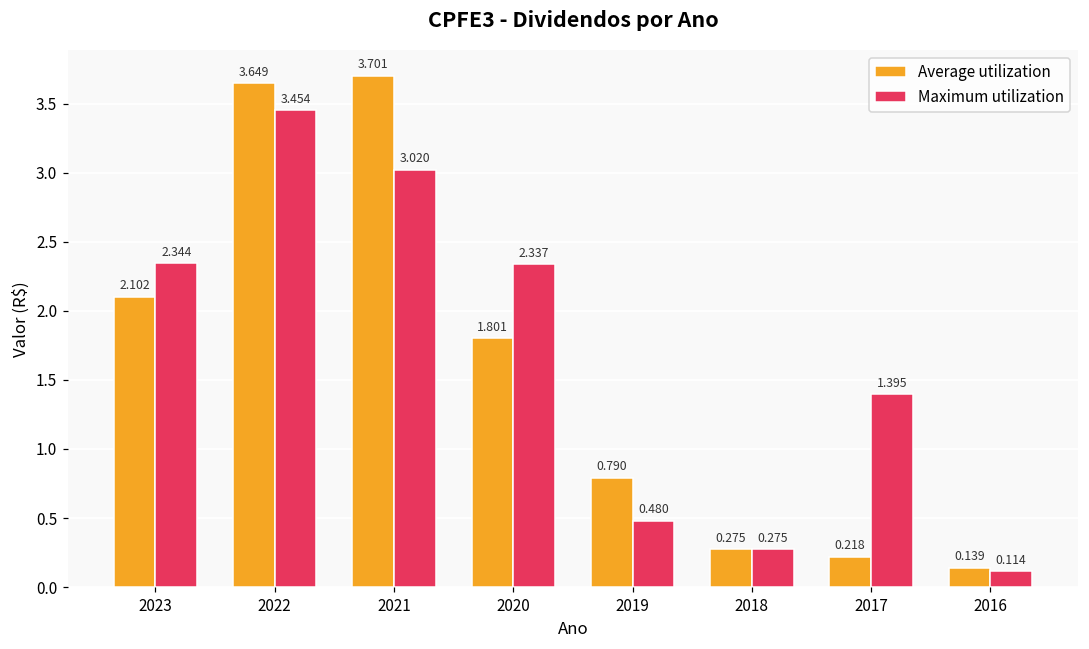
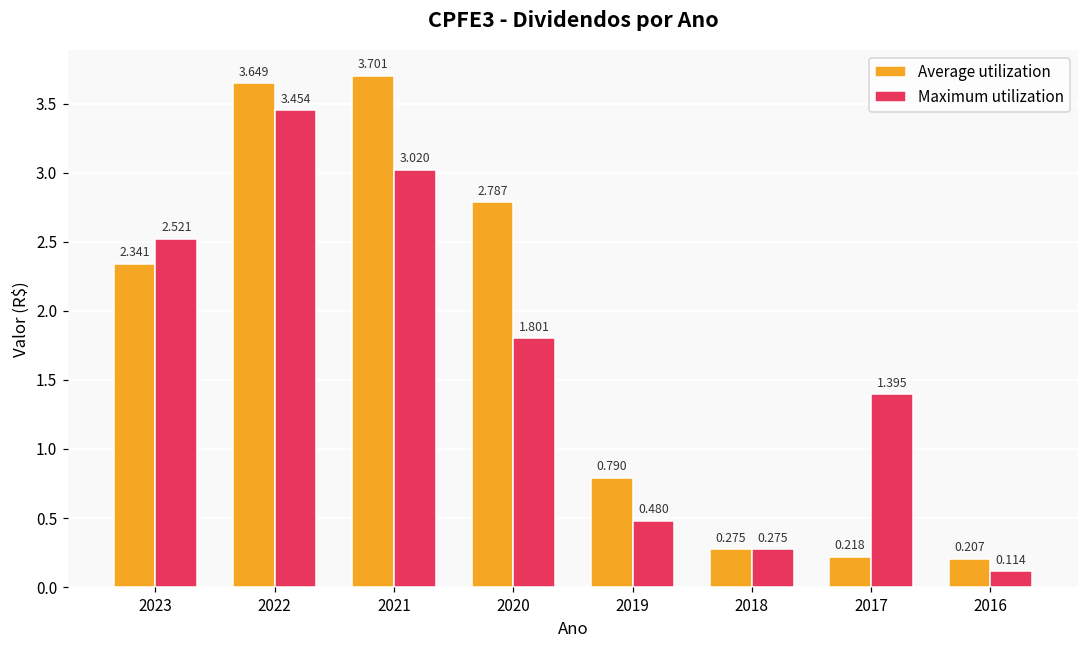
  {
    "Average utilization": {
-     "2023": 2.102,
+     "2023": 2.341,
      "2022": 3.649,
      "2021": 3.701,
-     "2020": 1.801,
+     "2020": 2.787,
      "2019": 0.790,
      "2018": 0.275,
      "2017": 0.218,
-     "2016": 0.139
+     "2016": 0.207
    },
    "Maximum utilization": {
-     "2023": 2.344,
+     "2023": 2.521,
      "2022": 3.454,
      "2021": 3.020,
-     "2020": 2.337,
+     "2020": 1.801,
      "2019": 0.480,
      "2018": 0.275,
      "2017": 1.395,
      "2016": 0.114
    }
  }
